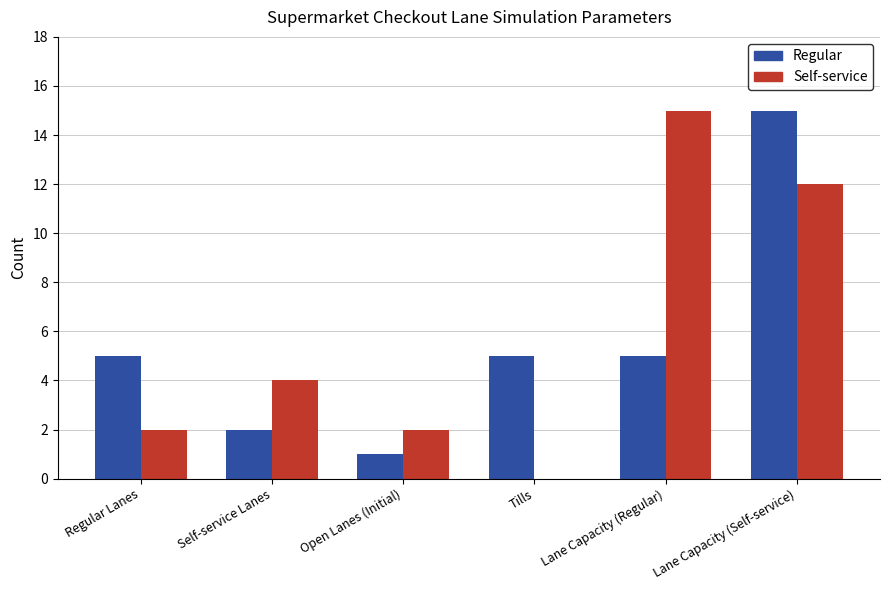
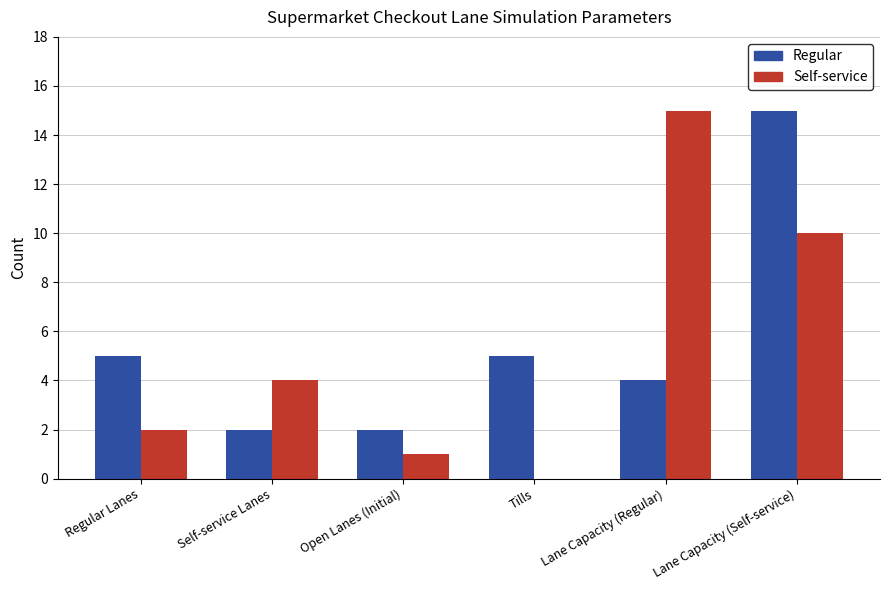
  {
    "Regular": {
      "Regular Lanes": 5,
      "Self-service Lanes": 2,
-     "Open Lanes (Initial)": 1,
+     "Open Lanes (Initial)": 2,
      "Tills": 5,
-     "Lane Capacity (Regular)": 5,
+     "Lane Capacity (Regular)": 4,
      "Lane Capacity (Self-service)": 15
    },
    "Self-service": {
      "Regular Lanes": 2,
      "Self-service Lanes": 4,
-     "Open Lanes (Initial)": 2,
+     "Open Lanes (Initial)": 1,
      "Tills": 0,
      "Lane Capacity (Regular)": 15,
-     "Lane Capacity (Self-service)": 12
+     "Lane Capacity (Self-service)": 10
    }
  }
